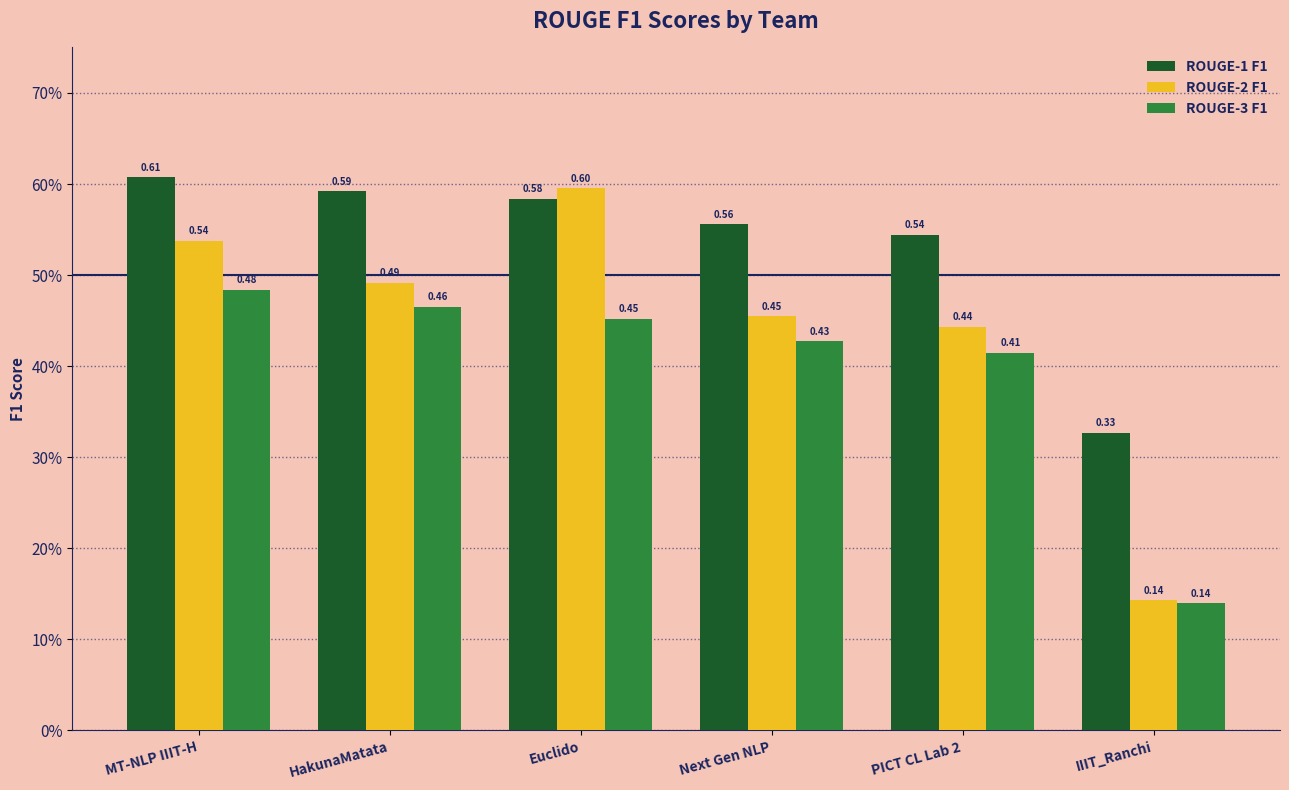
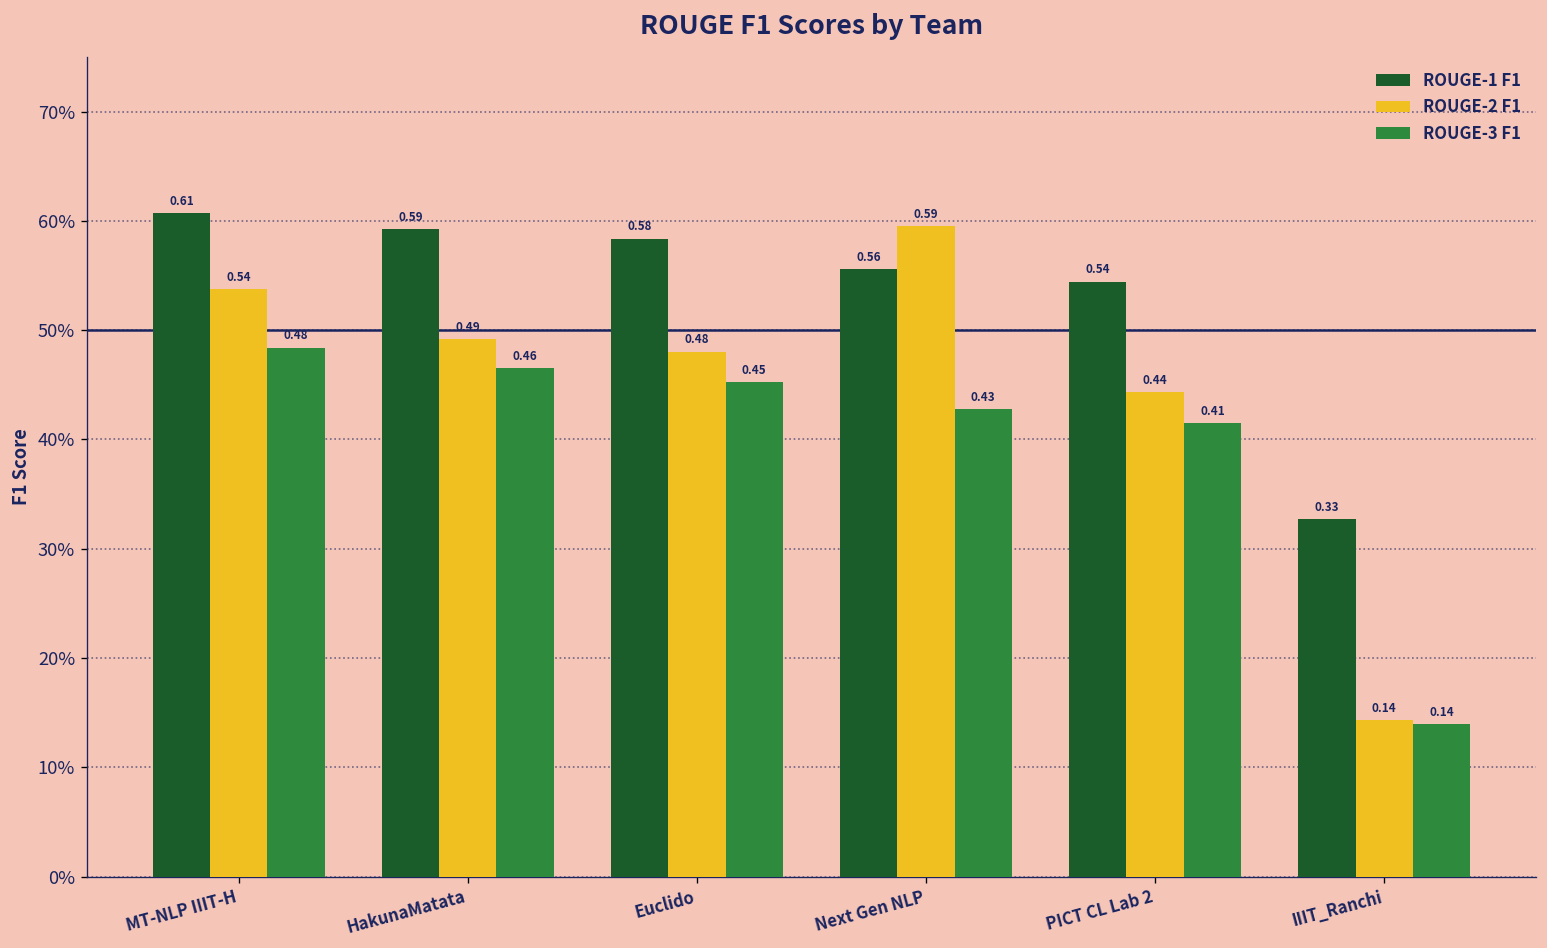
  {
    "ROUGE-2 F1": {
      "MT-NLP IIIT-H": 0.54,
      "HakunaMatata": 0.49,
-     "Euclido": 0.60,
-     "Next Gen NLP": 0.45,
+     "Euclido": 0.48,
+     "Next Gen NLP": 0.59,
      "PICT CL Lab 2": 0.44,
      "IIIT_Ranchi": 0.14
    }
  }
